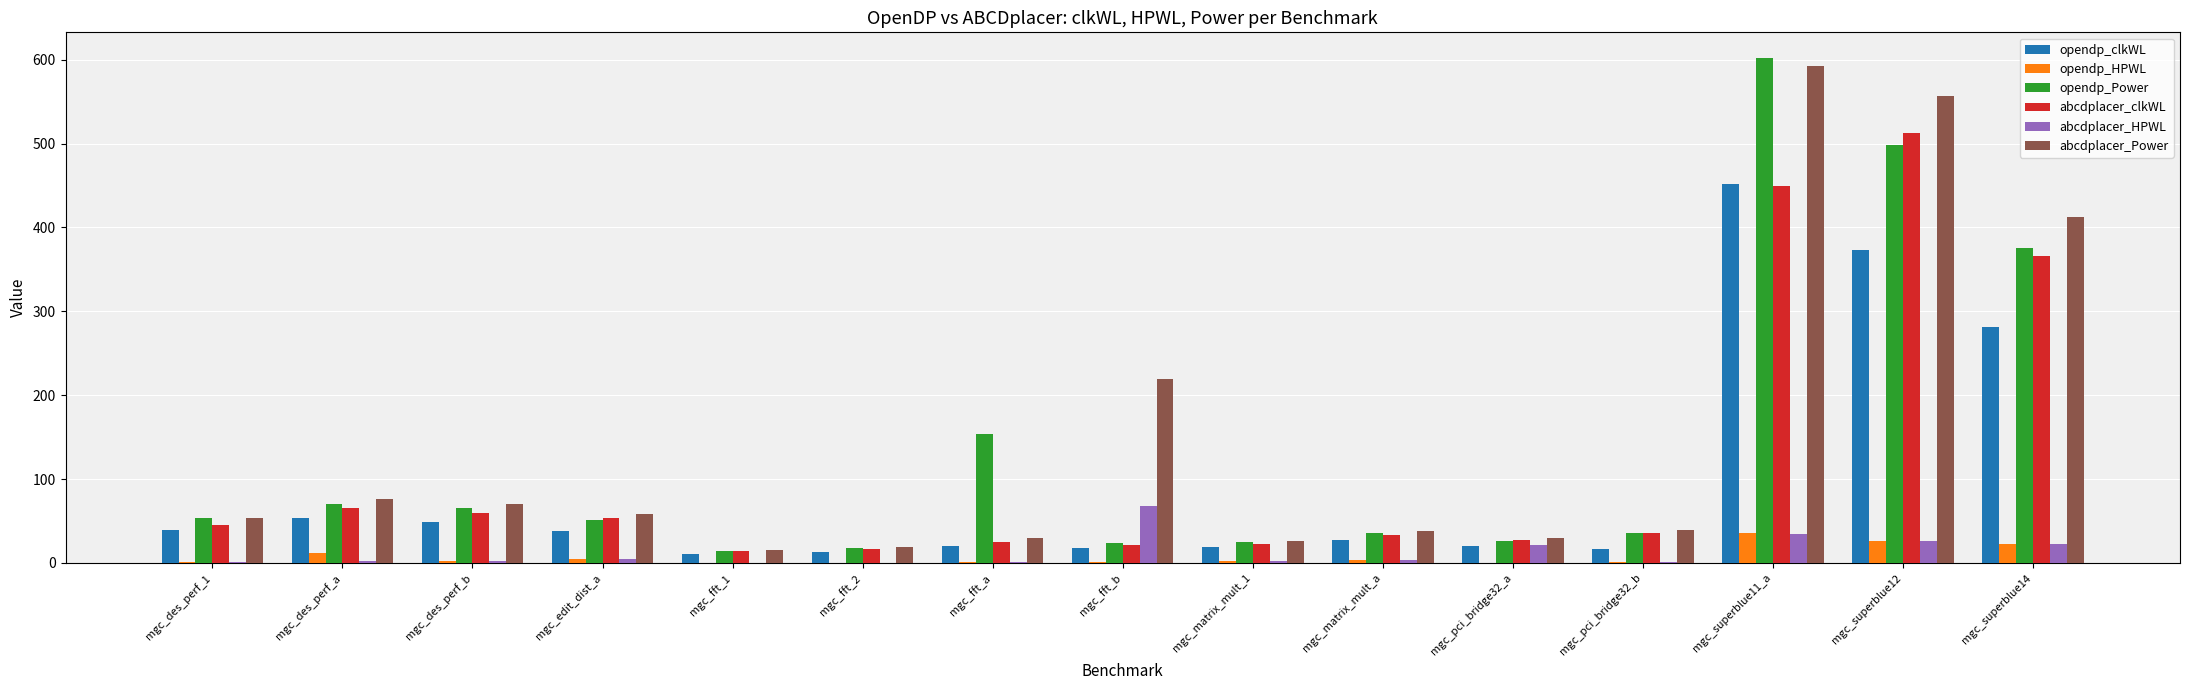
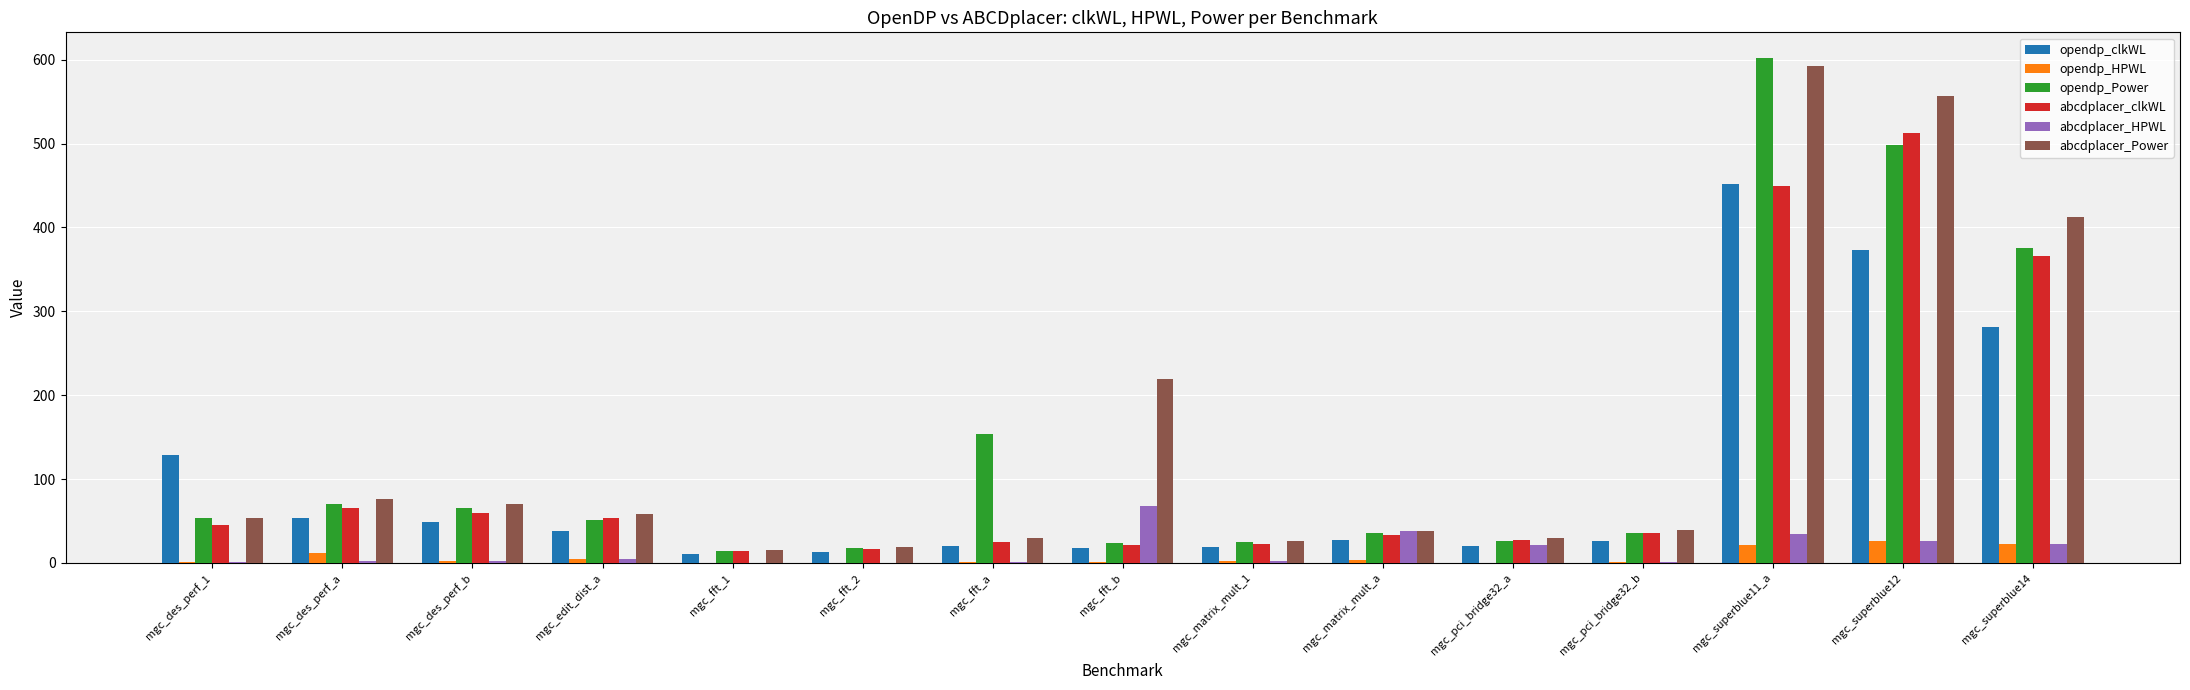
  {
    "opendp_clkWL": {
-     "mgc_des_perf_1": 40,
+     "mgc_des_perf_1": 130,
      "mgc_des_perf_a": 50,
      "mgc_des_perf_b": 50,
      "mgc_edit_dist_a": 40,
      "mgc_fft_1": 10,
      "mgc_fft_2": 10,
      "mgc_fft_a": 20,
      "mgc_fft_b": 20,
      "mgc_matrix_mult_1": 20,
      "mgc_matrix_mult_a": 30,
      "mgc_pci_bridge32_a": 20,
-     "mgc_pci_bridge32_b": 20,
+     "mgc_pci_bridge32_b": 30,
      "mgc_superblue11_a": 450,
      "mgc_superblue12": 370,
      "mgc_superblue14": 280
    },
    "opendp_HPWL": {
      "mgc_des_perf_a": 10,
      "mgc_edit_dist_a": 0,
      "mgc_matrix_mult_a": 0,
-     "mgc_superblue11_a": 40,
+     "mgc_superblue11_a": 20,
      "mgc_superblue12": 30,
      "mgc_superblue14": 20
    },
    "opendp_Power": {
      "mgc_des_perf_1": 50,
      "mgc_des_perf_a": 70,
      "mgc_des_perf_b": 70,
      "mgc_edit_dist_a": 50,
      "mgc_fft_1": 10,
      "mgc_fft_2": 20,
      "mgc_fft_a": 150,
      "mgc_fft_b": 20,
      "mgc_matrix_mult_1": 20,
      "mgc_matrix_mult_a": 40,
      "mgc_pci_bridge32_a": 30,
      "mgc_pci_bridge32_b": 40,
      "mgc_superblue11_a": 600,
      "mgc_superblue12": 500,
      "mgc_superblue14": 370
    },
    "abcdplacer_clkWL": {
      "mgc_des_perf_1": 50,
      "mgc_des_perf_a": 70,
      "mgc_des_perf_b": 60,
      "mgc_edit_dist_a": 50,
      "mgc_fft_1": 10,
      "mgc_fft_2": 20,
      "mgc_fft_a": 30,
      "mgc_fft_b": 20,
      "mgc_matrix_mult_1": 20,
      "mgc_matrix_mult_a": 30,
      "mgc_pci_bridge32_a": 30,
      "mgc_pci_bridge32_b": 40,
      "mgc_superblue11_a": 450,
      "mgc_superblue12": 510,
      "mgc_superblue14": 370
    },
    "abcdplacer_HPWL": {
      "mgc_edit_dist_a": 0,
      "mgc_fft_b": 70,
-     "mgc_matrix_mult_a": 0,
+     "mgc_matrix_mult_a": 40,
      "mgc_pci_bridge32_a": 20,
      "mgc_superblue11_a": 40,
      "mgc_superblue12": 30,
      "mgc_superblue14": 20
    },
    "abcdplacer_Power": {
      "mgc_des_perf_1": 50,
      "mgc_des_perf_a": 80,
      "mgc_des_perf_b": 70,
      "mgc_edit_dist_a": 60,
      "mgc_fft_1": 20,
      "mgc_fft_2": 20,
      "mgc_fft_a": 30,
      "mgc_fft_b": 220,
      "mgc_matrix_mult_1": 30,
      "mgc_matrix_mult_a": 40,
      "mgc_pci_bridge32_a": 30,
      "mgc_pci_bridge32_b": 40,
      "mgc_superblue11_a": 590,
      "mgc_superblue12": 560,
      "mgc_superblue14": 410
    }
  }
